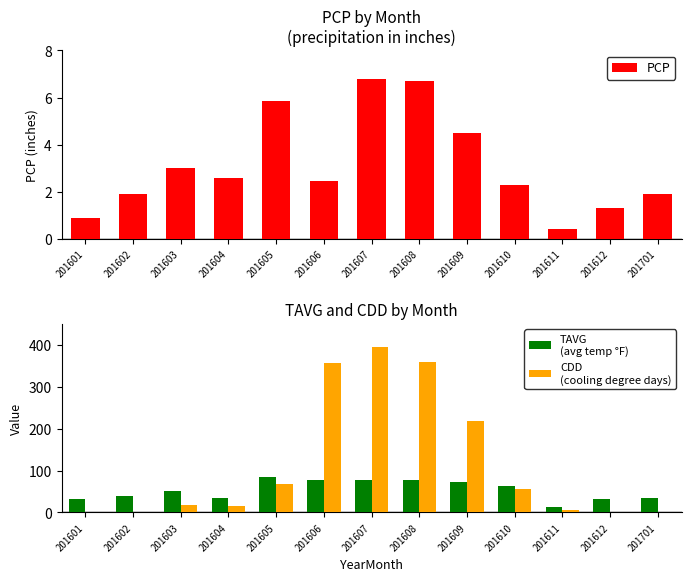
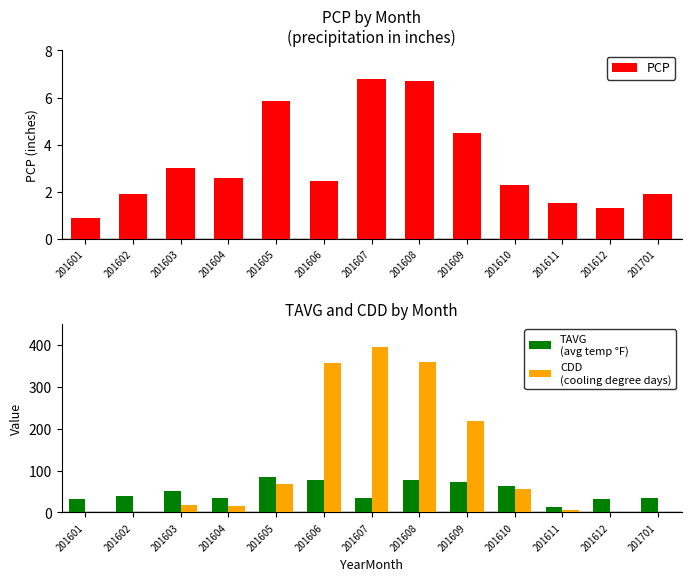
  {
    "PCP by Month (precipitation in inches)": {
      "201601": 0.9,
      "201602": 1.9,
      "201603": 3.0,
      "201604": 2.6,
      "201605": 5.8,
      "201606": 2.5,
      "201607": 6.8,
      "201608": 6.7,
      "201609": 4.5,
      "201610": 2.3,
-     "201611": 0.4,
+     "201611": 1.5,
      "201612": 1.3,
      "201701": 1.9
    },
    "TAVG and CDD by Month": {
      "TAVG (avg temp °F)": {
        "201601": 30,
        "201602": 40,
        "201603": 50,
        "201604": 40,
        "201605": 80,
        "201606": 80,
-       "201607": 80,
+       "201607": 40,
        "201608": 80,
        "201609": 70,
        "201610": 60,
        "201611": 10,
        "201612": 30,
        "201701": 40
      },
      "CDD (cooling degree days)": {
        "201601": 0,
        "201602": 0,
        "201603": 20,
        "201604": 20,
        "201605": 70,
        "201606": 360,
        "201607": 400,
        "201608": 360,
        "201609": 220,
        "201610": 60,
        "201612": 0,
        "201701": 0
      }
    }
  }
